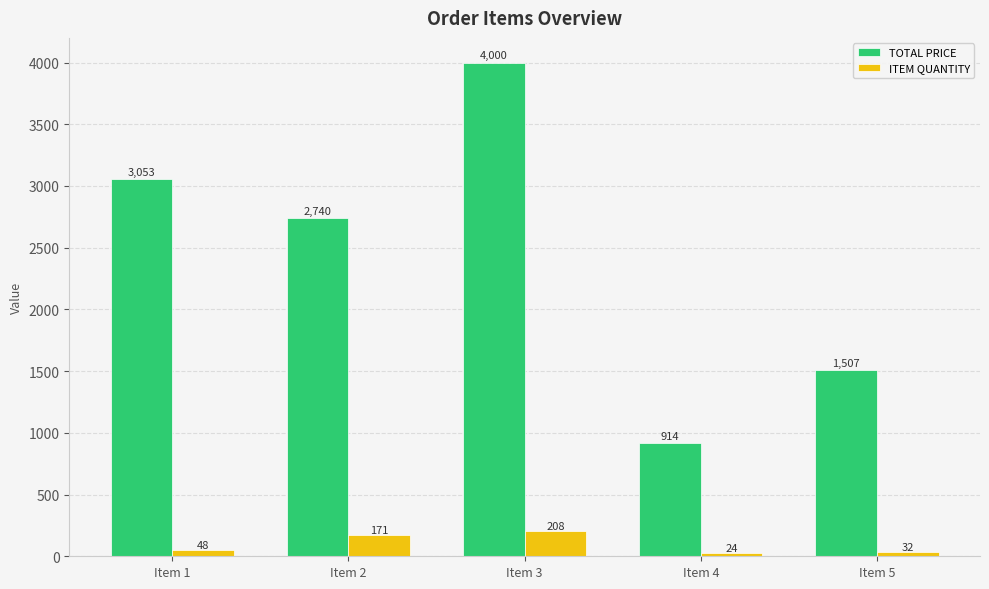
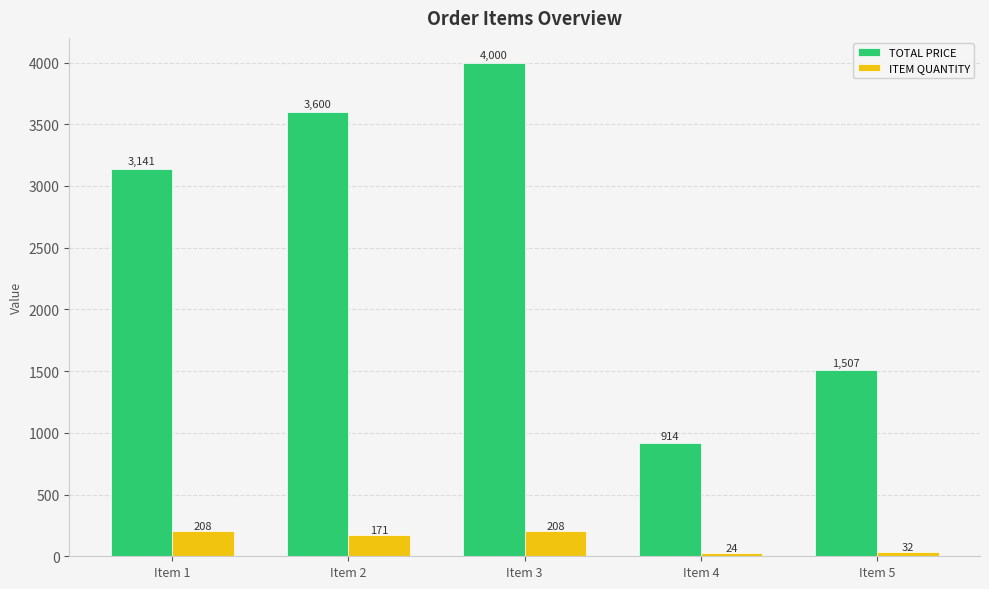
  {
    "TOTAL PRICE": {
-     "Item 1": "3,053",
-     "Item 2": "2,740",
+     "Item 1": "3,141",
+     "Item 2": "3,600",
      "Item 3": "4,000",
      "Item 4": "914",
      "Item 5": "1,507"
    },
    "ITEM QUANTITY": {
-     "Item 1": "48",
+     "Item 1": "208",
      "Item 2": "171",
      "Item 3": "208",
      "Item 4": "24",
      "Item 5": "32"
    }
  }
